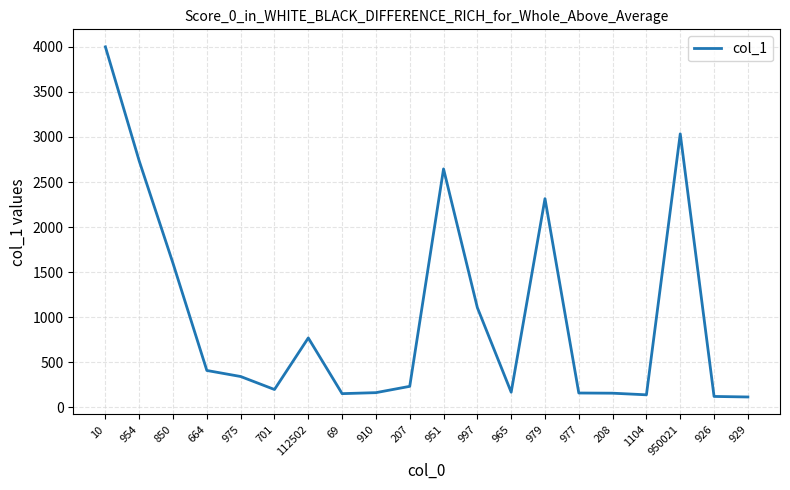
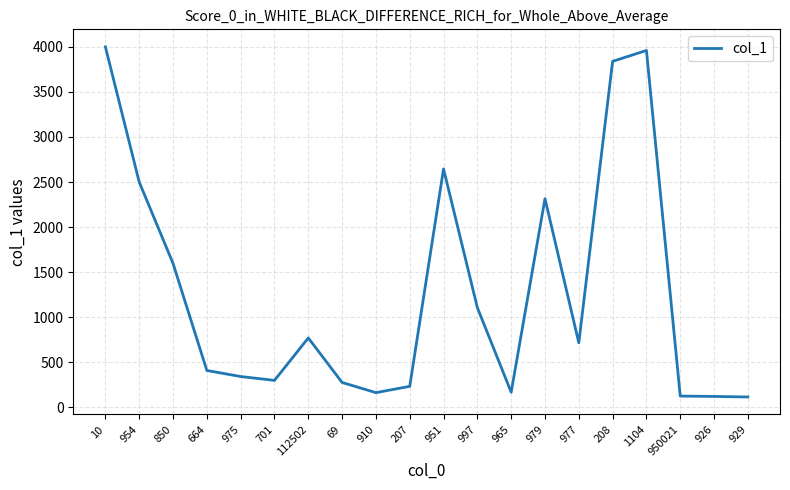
  {
    "10": 4000,
-   "954": 2700,
+   "954": 2500,
    "850": 1600,
    "664": 400,
    "975": 300,
-   "701": 200,
+   "701": 300,
    "112502": 800,
-   "69": 200,
+   "69": 300,
    "910": 200,
    "207": 200,
    "951": 2600,
    "997": 1100,
    "965": 200,
    "979": 2300,
-   "977": 200,
-   "208": 200,
-   "1104": 100,
-   "950021": 3000,
+   "977": 700,
+   "208": 3800,
+   "1104": 4000,
+   "950021": 100,
    "926": 100,
    "929": 100
  }
